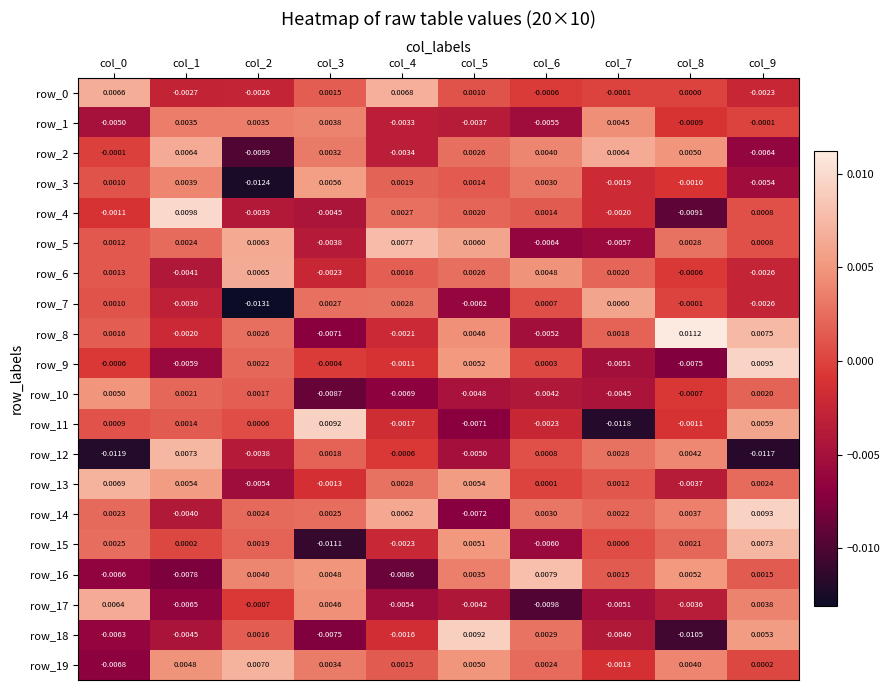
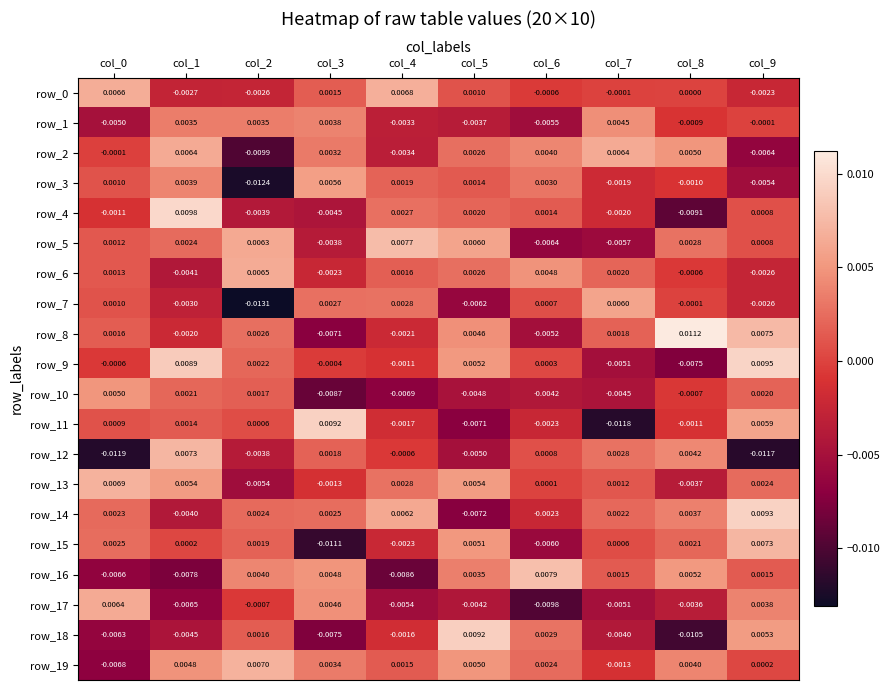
  {
    "row_0": {
      "col_0": 0.0066,
      "col_1": -0.0027,
      "col_2": -0.0026,
      "col_3": 0.0015,
      "col_4": 0.0068,
      "col_5": 0.0010,
      "col_6": -0.0006,
      "col_7": -0.0001,
      "col_8": 0.0000,
      "col_9": -0.0023
    },
    "row_1": {
      "col_0": -0.0050,
      "col_1": 0.0035,
      "col_2": 0.0035,
      "col_3": 0.0038,
      "col_4": -0.0033,
      "col_5": -0.0037,
      "col_6": -0.0055,
      "col_7": 0.0045,
      "col_8": -0.0009,
      "col_9": -0.0001
    },
    "row_2": {
      "col_0": -0.0001,
      "col_1": 0.0064,
      "col_2": -0.0099,
      "col_3": 0.0032,
      "col_4": -0.0034,
      "col_5": 0.0026,
      "col_6": 0.0040,
      "col_7": 0.0064,
      "col_8": 0.0050,
      "col_9": -0.0064
    },
    "row_3": {
      "col_0": 0.0010,
      "col_1": 0.0039,
      "col_2": -0.0124,
      "col_3": 0.0056,
      "col_4": 0.0019,
      "col_5": 0.0014,
      "col_6": 0.0030,
      "col_7": -0.0019,
      "col_8": -0.0010,
      "col_9": -0.0054
    },
    "row_4": {
      "col_0": -0.0011,
      "col_1": 0.0098,
      "col_2": -0.0039,
      "col_3": -0.0045,
      "col_4": 0.0027,
      "col_5": 0.0020,
      "col_6": 0.0014,
      "col_7": -0.0020,
      "col_8": -0.0091,
      "col_9": 0.0008
    },
    "row_5": {
      "col_0": 0.0012,
      "col_1": 0.0024,
      "col_2": 0.0063,
      "col_3": -0.0038,
      "col_4": 0.0077,
      "col_5": 0.0060,
      "col_6": -0.0064,
      "col_7": -0.0057,
      "col_8": 0.0028,
      "col_9": 0.0008
    },
    "row_6": {
      "col_0": 0.0013,
      "col_1": -0.0041,
      "col_2": 0.0065,
      "col_3": -0.0023,
      "col_4": 0.0016,
      "col_5": 0.0026,
      "col_6": 0.0048,
      "col_7": 0.0020,
      "col_8": -0.0006,
      "col_9": -0.0026
    },
    "row_7": {
      "col_0": 0.0010,
      "col_1": -0.0030,
      "col_2": -0.0131,
      "col_3": 0.0027,
      "col_4": 0.0028,
      "col_5": -0.0062,
      "col_6": 0.0007,
      "col_7": 0.0060,
      "col_8": -0.0001,
      "col_9": -0.0026
    },
    "row_8": {
      "col_0": 0.0016,
      "col_1": -0.0020,
      "col_2": 0.0026,
      "col_3": -0.0071,
      "col_4": -0.0021,
      "col_5": 0.0046,
      "col_6": -0.0052,
      "col_7": 0.0018,
      "col_8": 0.0112,
      "col_9": 0.0075
    },
    "row_9": {
      "col_0": -0.0006,
-     "col_1": -0.0059,
+     "col_1": 0.0089,
      "col_2": 0.0022,
      "col_3": -0.0004,
      "col_4": -0.0011,
      "col_5": 0.0052,
      "col_6": 0.0003,
      "col_7": -0.0051,
      "col_8": -0.0075,
      "col_9": 0.0095
    },
    "row_10": {
      "col_0": 0.0050,
      "col_1": 0.0021,
      "col_2": 0.0017,
      "col_3": -0.0087,
      "col_4": -0.0069,
      "col_5": -0.0048,
      "col_6": -0.0042,
      "col_7": -0.0045,
      "col_8": -0.0007,
      "col_9": 0.0020
    },
    "row_11": {
      "col_0": 0.0009,
      "col_1": 0.0014,
      "col_2": 0.0006,
      "col_3": 0.0092,
      "col_4": -0.0017,
      "col_5": -0.0071,
      "col_6": -0.0023,
      "col_7": -0.0118,
      "col_8": -0.0011,
      "col_9": 0.0059
    },
    "row_12": {
      "col_0": -0.0119,
      "col_1": 0.0073,
      "col_2": -0.0038,
      "col_3": 0.0018,
      "col_4": -0.0006,
      "col_5": -0.0050,
      "col_6": 0.0008,
      "col_7": 0.0028,
      "col_8": 0.0042,
      "col_9": -0.0117
    },
    "row_13": {
      "col_0": 0.0069,
      "col_1": 0.0054,
      "col_2": -0.0054,
      "col_3": -0.0013,
      "col_4": 0.0028,
      "col_5": 0.0054,
      "col_6": 0.0001,
      "col_7": 0.0012,
      "col_8": -0.0037,
      "col_9": 0.0024
    },
    "row_14": {
      "col_0": 0.0023,
      "col_1": -0.0040,
      "col_2": 0.0024,
      "col_3": 0.0025,
      "col_4": 0.0062,
      "col_5": -0.0072,
-     "col_6": 0.0030,
+     "col_6": -0.0023,
      "col_7": 0.0022,
      "col_8": 0.0037,
      "col_9": 0.0093
    },
    "row_15": {
      "col_0": 0.0025,
      "col_1": 0.0002,
      "col_2": 0.0019,
      "col_3": -0.0111,
      "col_4": -0.0023,
      "col_5": 0.0051,
      "col_6": -0.0060,
      "col_7": 0.0006,
      "col_8": 0.0021,
      "col_9": 0.0073
    },
    "row_16": {
      "col_0": -0.0066,
      "col_1": -0.0078,
      "col_2": 0.0040,
      "col_3": 0.0048,
      "col_4": -0.0086,
      "col_5": 0.0035,
      "col_6": 0.0079,
      "col_7": 0.0015,
      "col_8": 0.0052,
      "col_9": 0.0015
    },
    "row_17": {
      "col_0": 0.0064,
      "col_1": -0.0065,
      "col_2": -0.0007,
      "col_3": 0.0046,
      "col_4": -0.0054,
      "col_5": -0.0042,
      "col_6": -0.0098,
      "col_7": -0.0051,
      "col_8": -0.0036,
      "col_9": 0.0038
    },
    "row_18": {
      "col_0": -0.0063,
      "col_1": -0.0045,
      "col_2": 0.0016,
      "col_3": -0.0075,
      "col_4": -0.0016,
      "col_5": 0.0092,
      "col_6": 0.0029,
      "col_7": -0.0040,
      "col_8": -0.0105,
      "col_9": 0.0053
    },
    "row_19": {
      "col_0": -0.0068,
      "col_1": 0.0048,
      "col_2": 0.0070,
      "col_3": 0.0034,
      "col_4": 0.0015,
      "col_5": 0.0050,
      "col_6": 0.0024,
      "col_7": -0.0013,
      "col_8": 0.0040,
      "col_9": 0.0002
    }
  }
